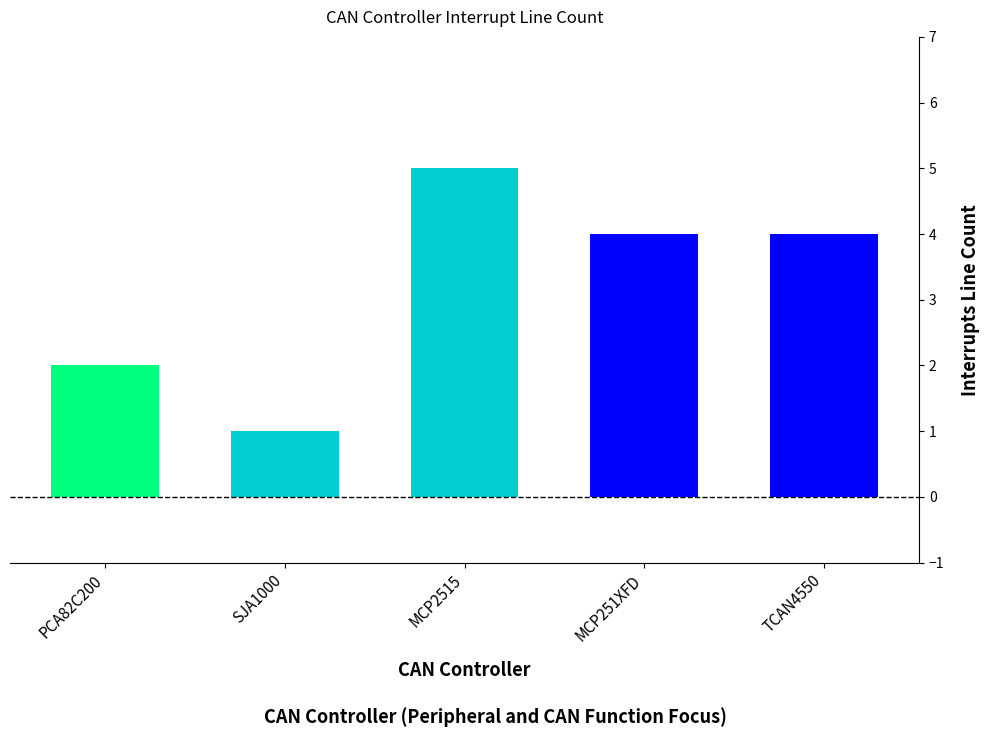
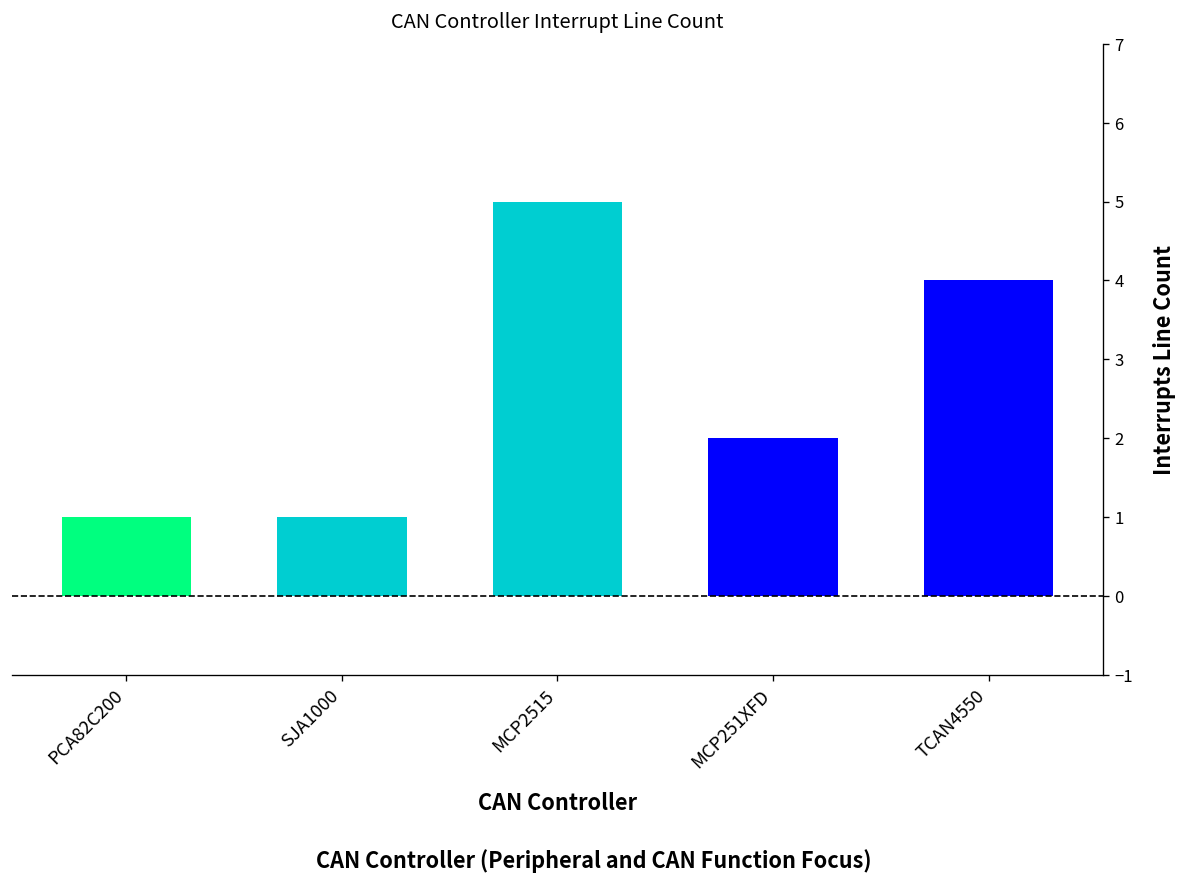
  {
-   "PCA82C200": 2,
+   "PCA82C200": 1,
    "SJA1000": 1,
    "MCP2515": 5,
-   "MCP251XFD": 4,
+   "MCP251XFD": 2,
    "TCAN4550": 4
  }
